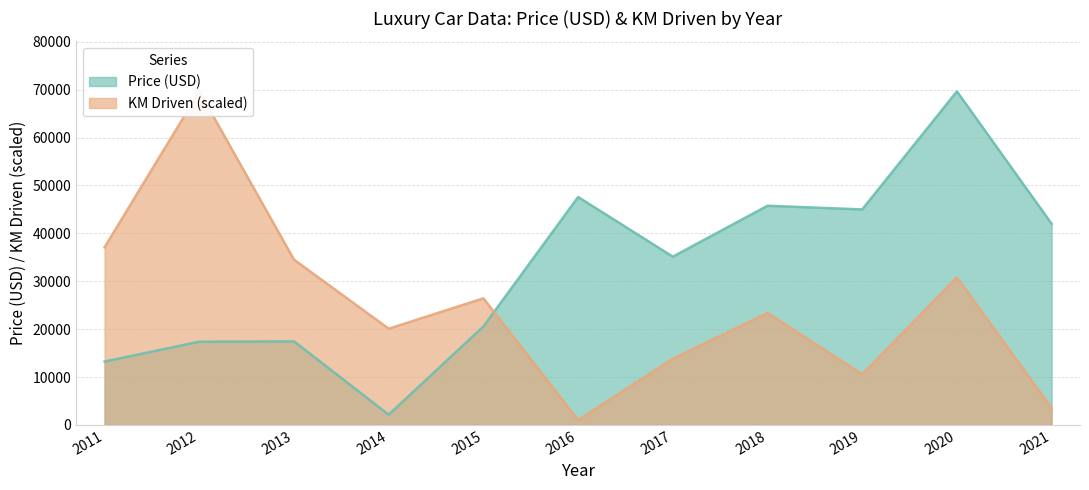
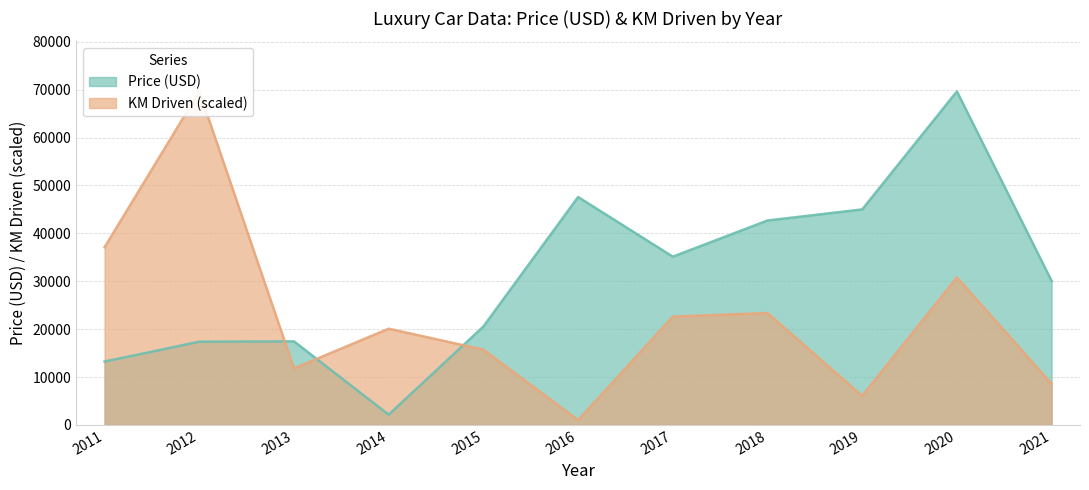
  {
    "Price (USD)": {
      "2011": 13000,
      "2012": 17000,
      "2013": 17000,
      "2014": 2000,
      "2015": 21000,
      "2016": 48000,
      "2017": 35000,
-     "2018": 46000,
+     "2018": 43000,
      "2019": 45000,
      "2020": 70000,
-     "2021": 42000
+     "2021": 30000
    },
    "KM Driven (scaled)": {
      "2011": 37000,
-     "2013": 35000,
+     "2013": 12000,
      "2014": 20000,
-     "2015": 26000,
+     "2015": 16000,
      "2016": 1000,
-     "2017": 14000,
+     "2017": 23000,
      "2018": 23000,
-     "2019": 11000,
+     "2019": 6000,
      "2020": 31000,
-     "2021": 4000
+     "2021": 9000
    }
  }
